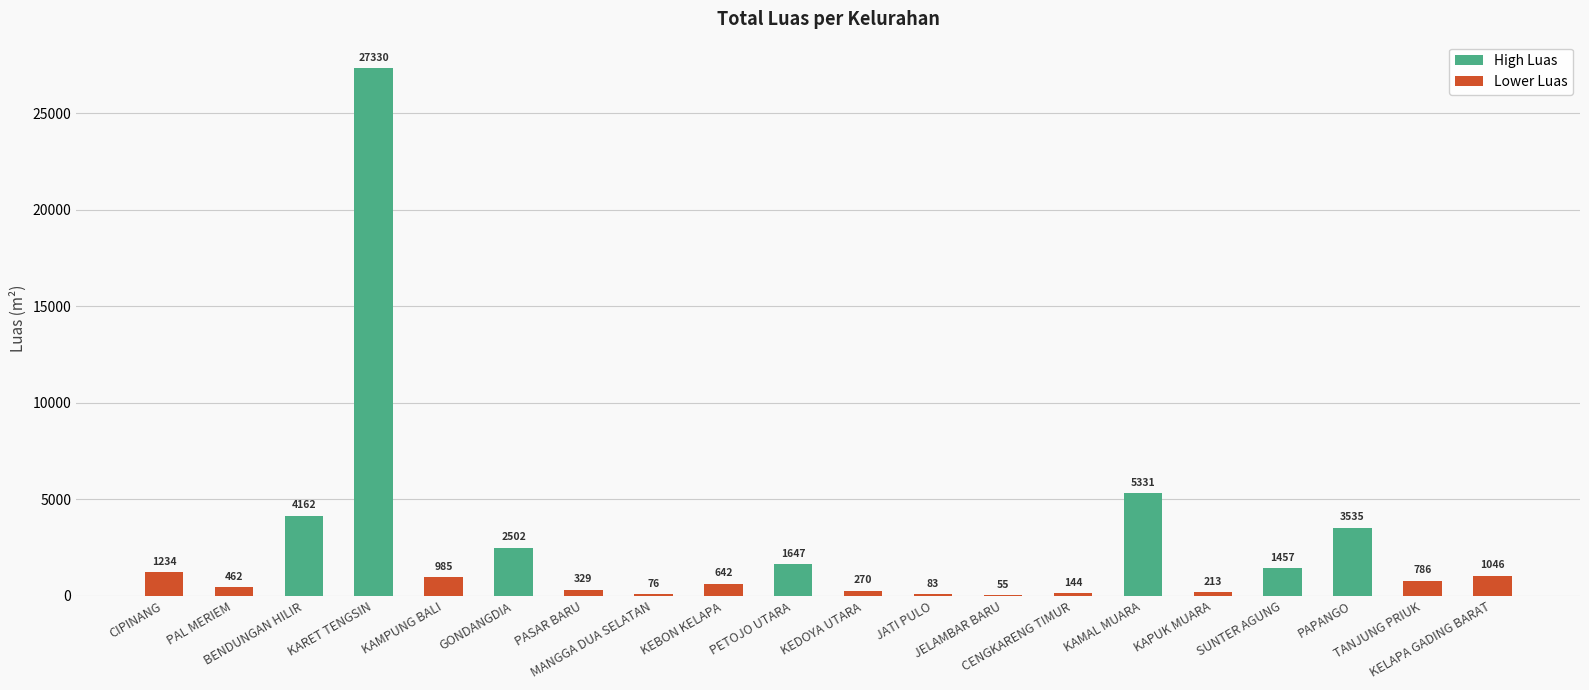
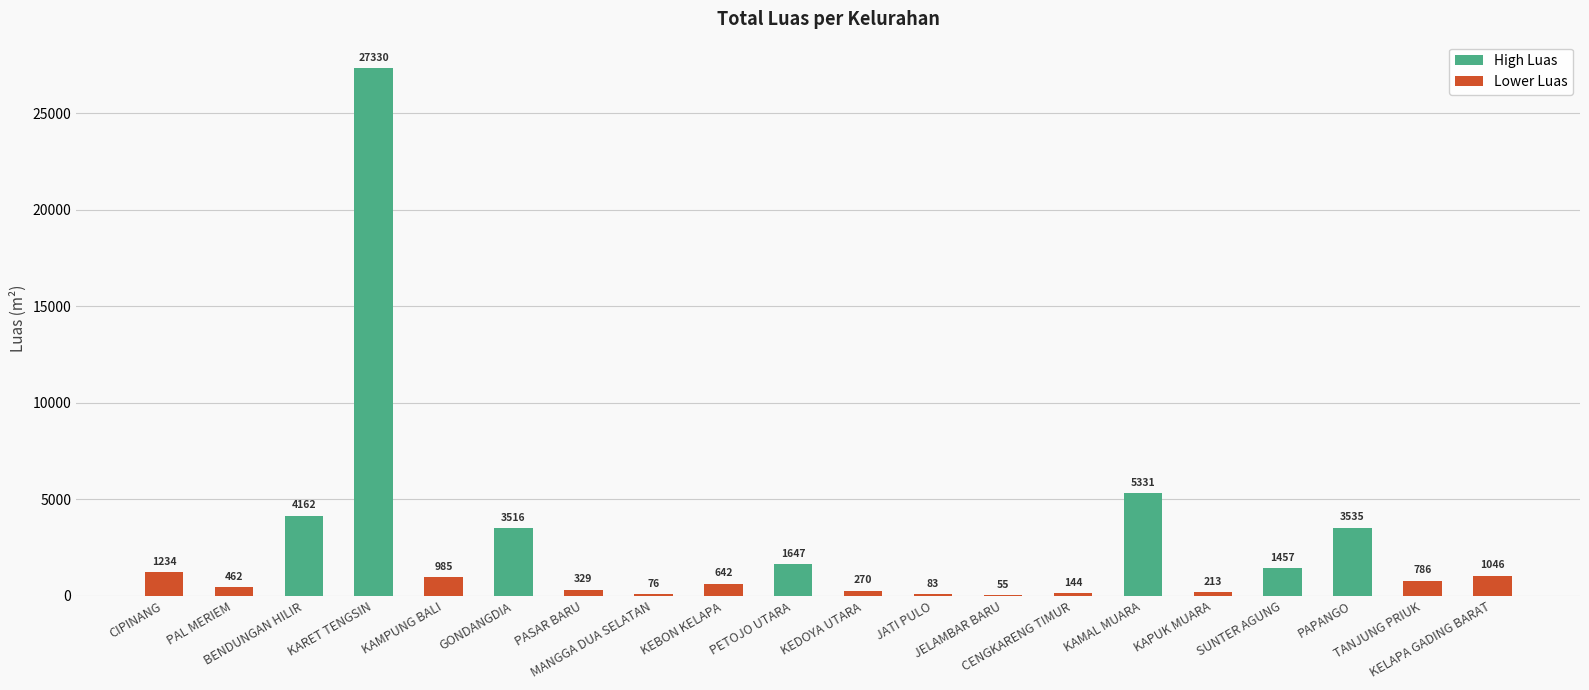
  {
    "CIPINANG": 1234,
    "PAL MERIEM": 462,
    "BENDUNGAN HILIR": 4162,
    "KARET TENGSIN": 27330,
    "KAMPUNG BALI": 985,
-   "GONDANGDIA": 2502,
+   "GONDANGDIA": 3516,
    "PASAR BARU": 329,
    "MANGGA DUA SELATAN": 76,
    "KEBON KELAPA": 642,
    "PETOJO UTARA": 1647,
    "KEDOYA UTARA": 270,
    "JATI PULO": 83,
    "JELAMBAR BARU": 55,
    "CENGKARENG TIMUR": 144,
    "KAMAL MUARA": 5331,
    "KAPUK MUARA": 213,
    "SUNTER AGUNG": 1457,
    "PAPANGO": 3535,
    "TANJUNG PRIUK": 786,
    "KELAPA GADING BARAT": 1046
  }
